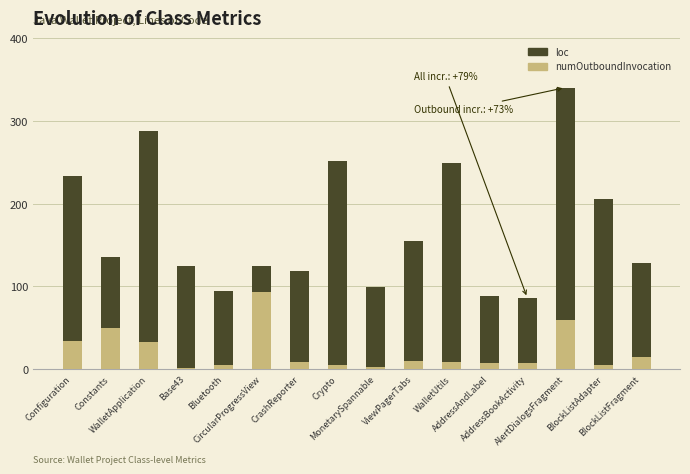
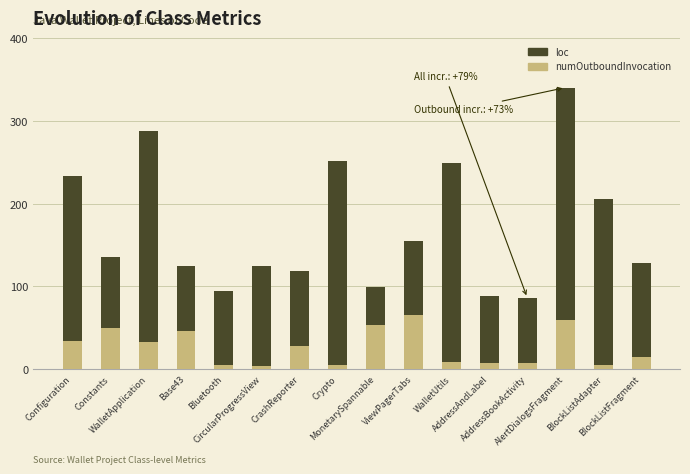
  {
    "loc": {
      "Configuration": 230,
      "Constants": 140,
      "WalletApplication": 290,
      "Base43": 130,
      "Bluetooth": 90,
      "CircularProgressView": 130,
      "CrashReporter": 120,
      "Crypto": 250,
      "MonetarySpannable": 100,
      "AddressAndLabel": 90,
      "AddressBookActivity": 90,
      "BlockListAdapter": 210,
      "BlockListFragment": 130
    },
    "numOutboundInvocation": {
-     "Base43": 0,
-     "CircularProgressView": 90,
-     "CrashReporter": 10,
-     "MonetarySpannable": 0,
-     "ViewPagerTabs": 10
+     "Base43": 50,
+     "CircularProgressView": 0,
+     "CrashReporter": 30,
+     "MonetarySpannable": 50,
+     "ViewPagerTabs": 70
    }
  }
